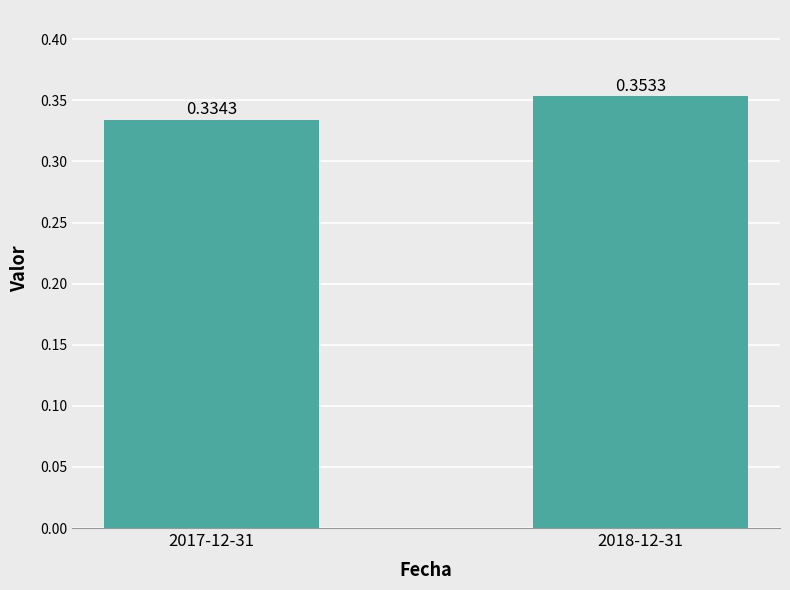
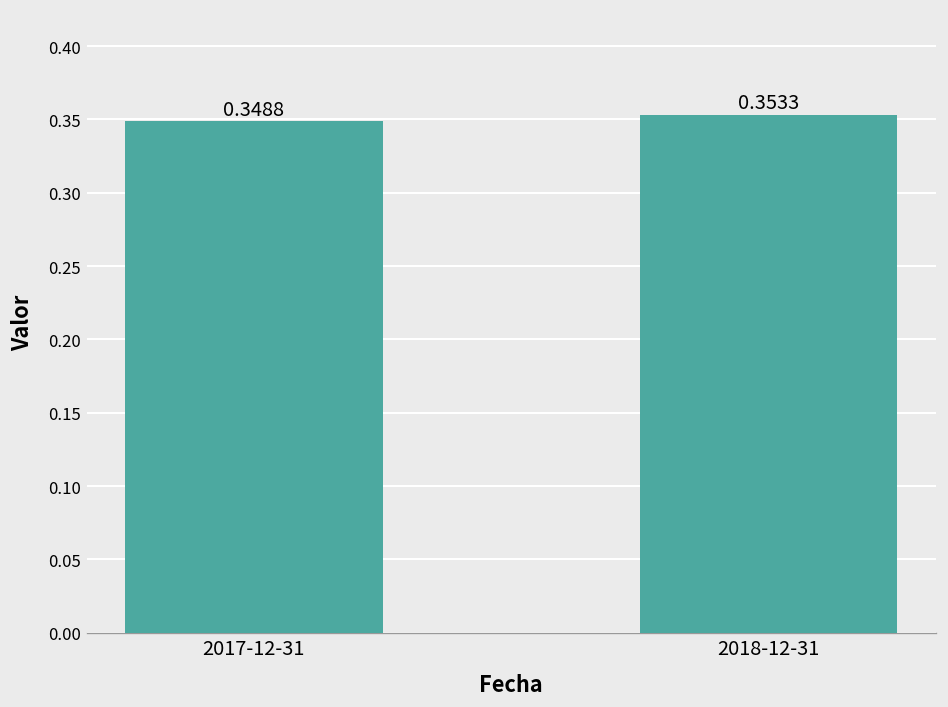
  {
-   "2017-12-31": 0.3343,
+   "2017-12-31": 0.3488,
    "2018-12-31": 0.3533
  }
